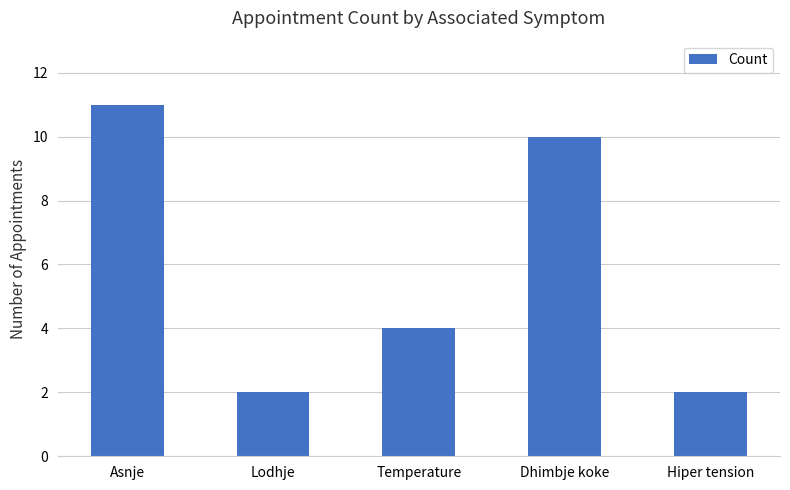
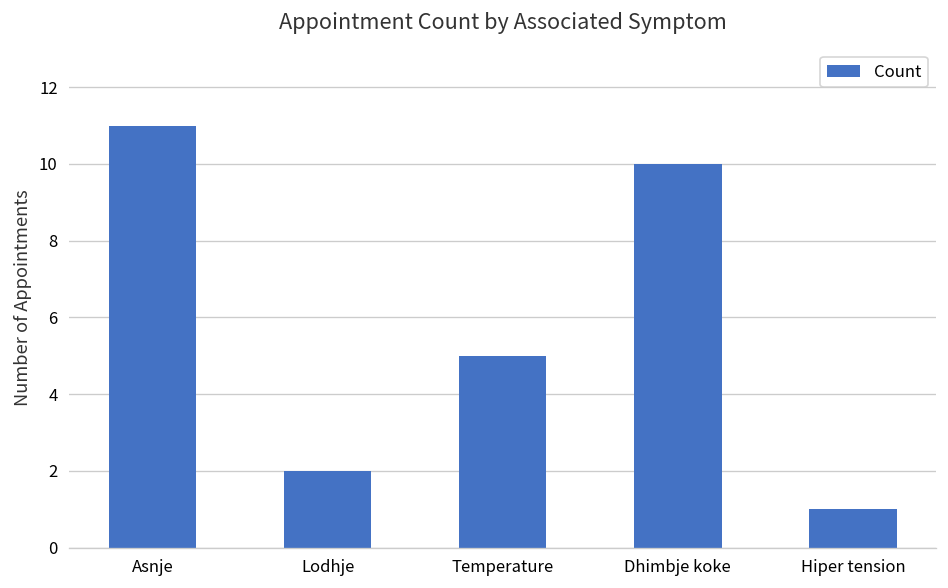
  {
    "Asnje": 11,
    "Lodhje": 2,
-   "Temperature": 4,
+   "Temperature": 5,
    "Dhimbje koke": 10,
-   "Hiper tension": 2
+   "Hiper tension": 1
  }
